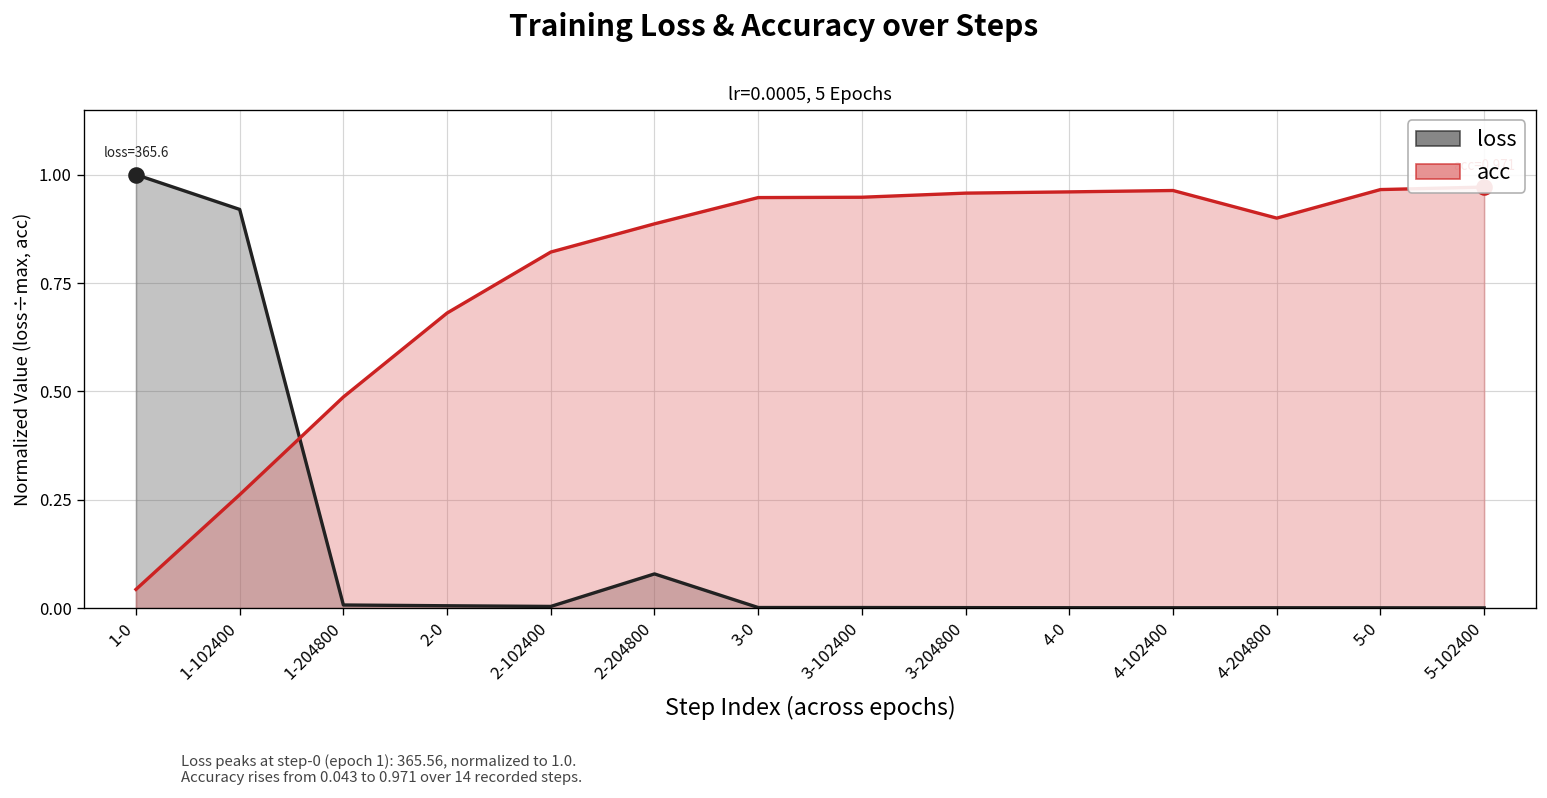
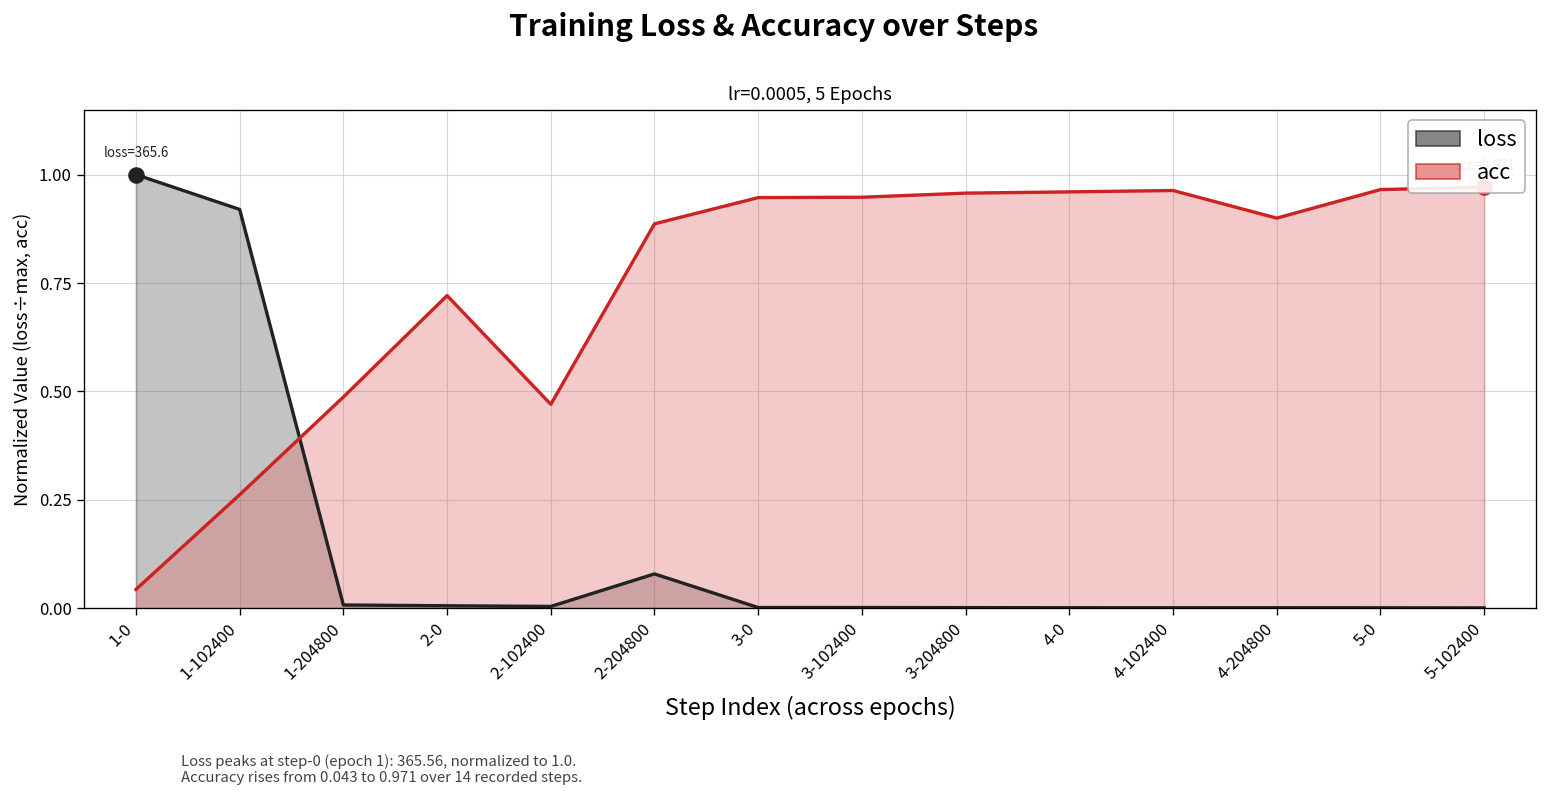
  {
    "loss": {
      "1-102400": 0.92,
      "1-204800": 0.01,
      "2-0": 0.01,
      "2-102400": 0.00,
      "2-204800": 0.08,
      "3-0": 0.00,
      "3-102400": 0.00,
      "3-204800": 0.00,
      "4-0": 0.00,
      "4-102400": 0.00,
      "4-204800": 0.00,
      "5-0": 0.00,
      "5-102400": 0.00
    },
    "acc": {
      "1-0": 0.04,
      "1-102400": 0.26,
      "1-204800": 0.49,
-     "2-0": 0.68,
-     "2-102400": 0.82,
+     "2-0": 0.72,
+     "2-102400": 0.47,
      "2-204800": 0.89,
      "3-0": 0.95,
      "3-102400": 0.95,
      "3-204800": 0.96,
      "4-0": 0.96,
      "4-102400": 0.96,
      "4-204800": 0.90,
      "5-0": 0.97
    }
  }
